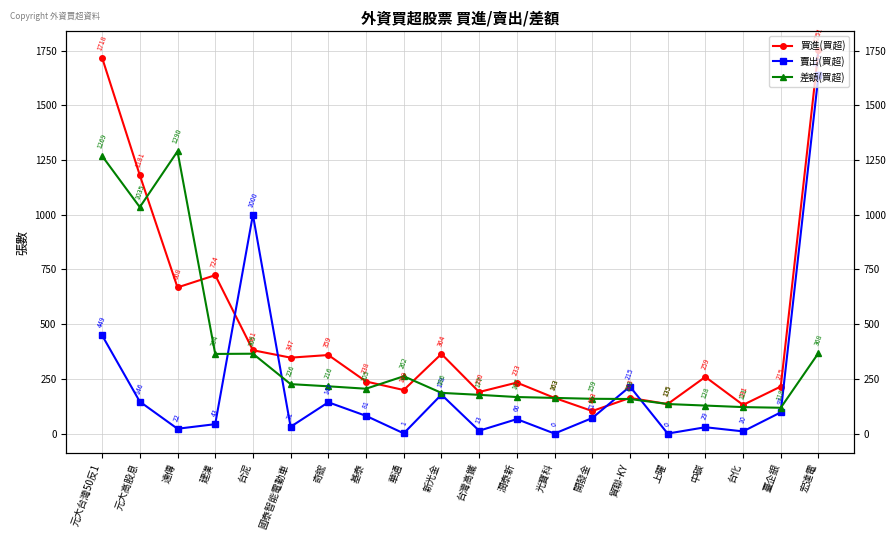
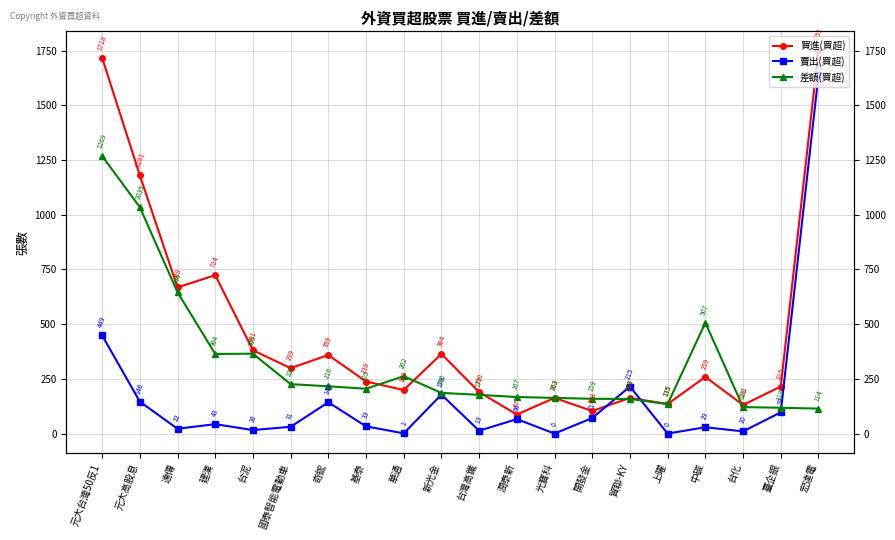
  {
    "買進(買超)": {
      "元大台灣50反1": 1718,
      "元大高股息": 1181,
      "建漢": 724,
-     "國泰智能電動車": 347,
+     "國泰智能電動車": 299,
      "奇鋐": 359,
      "新光金": 364,
-     "潤泰新": 233,
+     "潤泰新": 87,
      "中碳": 259,
      "臺企銀": 215
    },
    "賣出(買超)": {
      "元大台灣50反1": 449,
      "元大高股息": 146,
      "遠傳": 22,
      "建漢": 43,
-     "台泥": 1000,
+     "台泥": 16,
      "國泰智能電動車": 31,
-     "基泰": 81,
+     "基泰": 33,
      "華通": 1,
      "台灣高鐵": 13,
      "光寶科": 0,
      "上曜": 0,
      "中碳": 29,
      "台化": 10
    },
    "差額(買超)": {
      "元大台灣50反1": 1269,
      "元大高股息": 1035,
-     "遠傳": 1290,
+     "遠傳": 646,
      "建漢": 364,
      "奇鋐": 216,
      "華通": 262,
      "潤泰新": 167,
      "開發金": 159,
-     "中碳": 128,
-     "宏達電": 368
+     "中碳": 507,
+     "宏達電": 114
    }
  }
